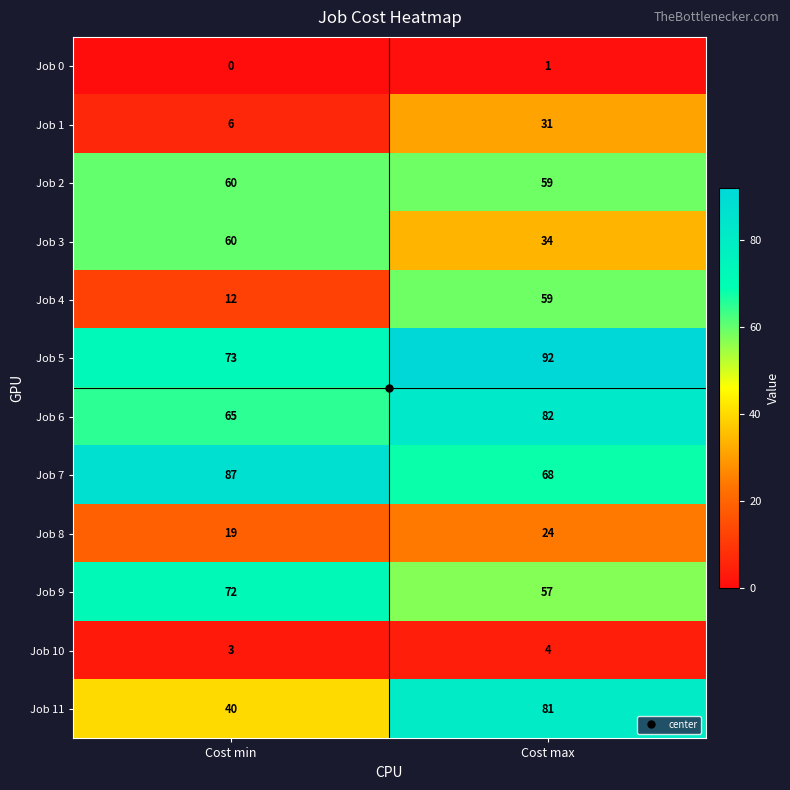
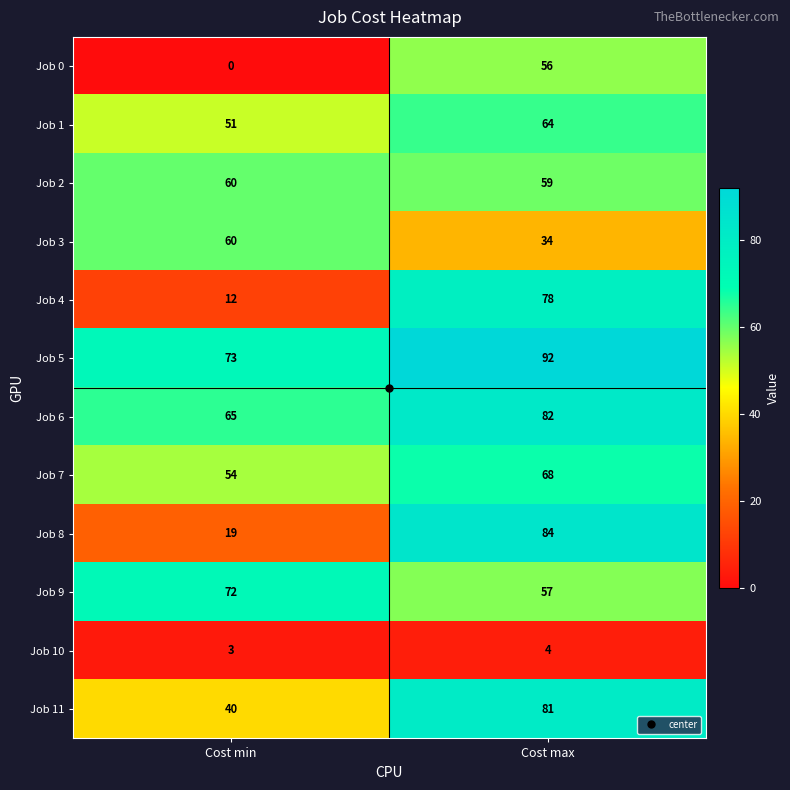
  {
    "Job 0": {
      "Cost min": 0,
-     "Cost max": 1
+     "Cost max": 56
    },
    "Job 1": {
-     "Cost min": 6,
-     "Cost max": 31
+     "Cost min": 51,
+     "Cost max": 64
    },
    "Job 2": {
      "Cost min": 60,
      "Cost max": 59
    },
    "Job 3": {
      "Cost min": 60,
      "Cost max": 34
    },
    "Job 4": {
      "Cost min": 12,
-     "Cost max": 59
+     "Cost max": 78
    },
    "Job 5": {
      "Cost min": 73,
      "Cost max": 92
    },
    "Job 6": {
      "Cost min": 65,
      "Cost max": 82
    },
    "Job 7": {
-     "Cost min": 87,
+     "Cost min": 54,
      "Cost max": 68
    },
    "Job 8": {
      "Cost min": 19,
-     "Cost max": 24
+     "Cost max": 84
    },
    "Job 9": {
      "Cost min": 72,
      "Cost max": 57
    },
    "Job 10": {
      "Cost min": 3,
      "Cost max": 4
    },
    "Job 11": {
      "Cost min": 40,
      "Cost max": 81
    }
  }
